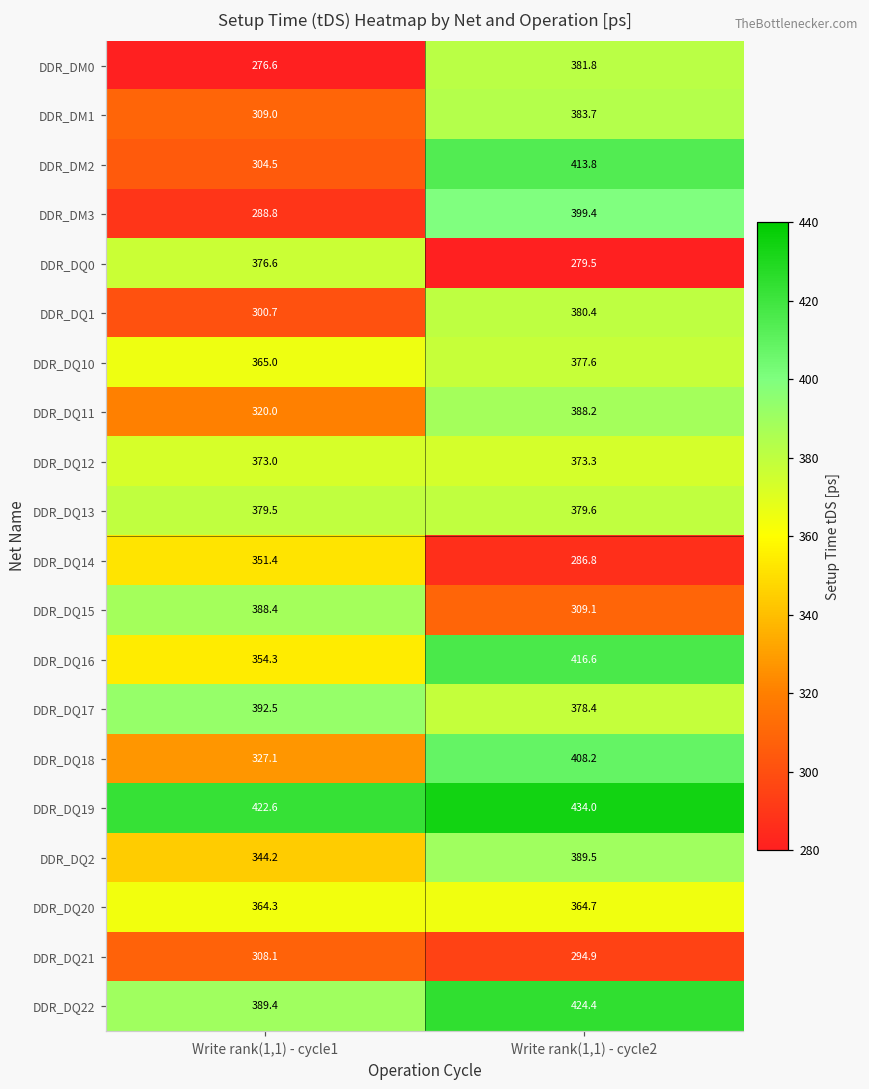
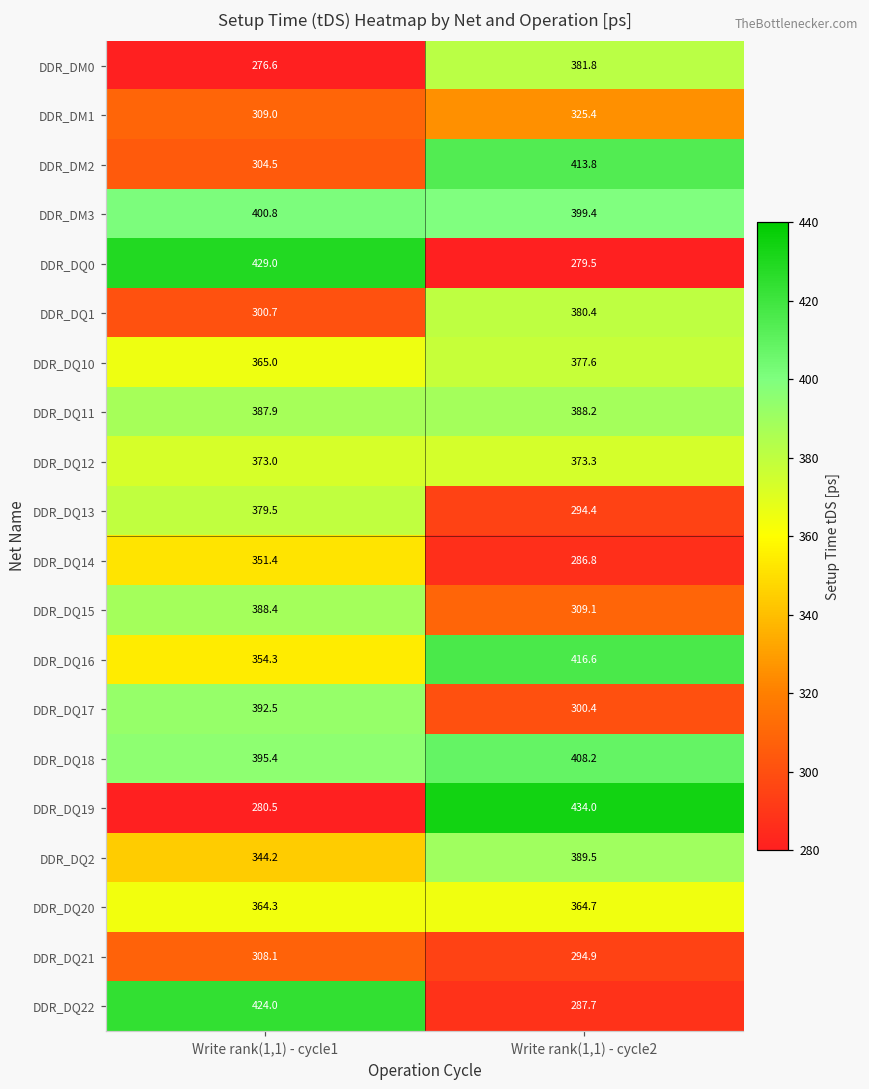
  {
    "DDR_DM0": {
      "Write rank(1,1) - cycle1": 276.6,
      "Write rank(1,1) - cycle2": 381.8
    },
    "DDR_DM1": {
      "Write rank(1,1) - cycle1": 309.0,
-     "Write rank(1,1) - cycle2": 383.7
+     "Write rank(1,1) - cycle2": 325.4
    },
    "DDR_DM2": {
      "Write rank(1,1) - cycle1": 304.5,
      "Write rank(1,1) - cycle2": 413.8
    },
    "DDR_DM3": {
-     "Write rank(1,1) - cycle1": 288.8,
+     "Write rank(1,1) - cycle1": 400.8,
      "Write rank(1,1) - cycle2": 399.4
    },
    "DDR_DQ0": {
-     "Write rank(1,1) - cycle1": 376.6,
+     "Write rank(1,1) - cycle1": 429.0,
      "Write rank(1,1) - cycle2": 279.5
    },
    "DDR_DQ1": {
      "Write rank(1,1) - cycle1": 300.7,
      "Write rank(1,1) - cycle2": 380.4
    },
    "DDR_DQ10": {
      "Write rank(1,1) - cycle1": 365.0,
      "Write rank(1,1) - cycle2": 377.6
    },
    "DDR_DQ11": {
-     "Write rank(1,1) - cycle1": 320.0,
+     "Write rank(1,1) - cycle1": 387.9,
      "Write rank(1,1) - cycle2": 388.2
    },
    "DDR_DQ12": {
      "Write rank(1,1) - cycle1": 373.0,
      "Write rank(1,1) - cycle2": 373.3
    },
    "DDR_DQ13": {
      "Write rank(1,1) - cycle1": 379.5,
-     "Write rank(1,1) - cycle2": 379.6
+     "Write rank(1,1) - cycle2": 294.4
    },
    "DDR_DQ14": {
      "Write rank(1,1) - cycle1": 351.4,
      "Write rank(1,1) - cycle2": 286.8
    },
    "DDR_DQ15": {
      "Write rank(1,1) - cycle1": 388.4,
      "Write rank(1,1) - cycle2": 309.1
    },
    "DDR_DQ16": {
      "Write rank(1,1) - cycle1": 354.3,
      "Write rank(1,1) - cycle2": 416.6
    },
    "DDR_DQ17": {
      "Write rank(1,1) - cycle1": 392.5,
-     "Write rank(1,1) - cycle2": 378.4
+     "Write rank(1,1) - cycle2": 300.4
    },
    "DDR_DQ18": {
-     "Write rank(1,1) - cycle1": 327.1,
+     "Write rank(1,1) - cycle1": 395.4,
      "Write rank(1,1) - cycle2": 408.2
    },
    "DDR_DQ19": {
-     "Write rank(1,1) - cycle1": 422.6,
+     "Write rank(1,1) - cycle1": 280.5,
      "Write rank(1,1) - cycle2": 434.0
    },
    "DDR_DQ2": {
      "Write rank(1,1) - cycle1": 344.2,
      "Write rank(1,1) - cycle2": 389.5
    },
    "DDR_DQ20": {
      "Write rank(1,1) - cycle1": 364.3,
      "Write rank(1,1) - cycle2": 364.7
    },
    "DDR_DQ21": {
      "Write rank(1,1) - cycle1": 308.1,
      "Write rank(1,1) - cycle2": 294.9
    },
    "DDR_DQ22": {
-     "Write rank(1,1) - cycle1": 389.4,
-     "Write rank(1,1) - cycle2": 424.4
+     "Write rank(1,1) - cycle1": 424.0,
+     "Write rank(1,1) - cycle2": 287.7
    }
  }
